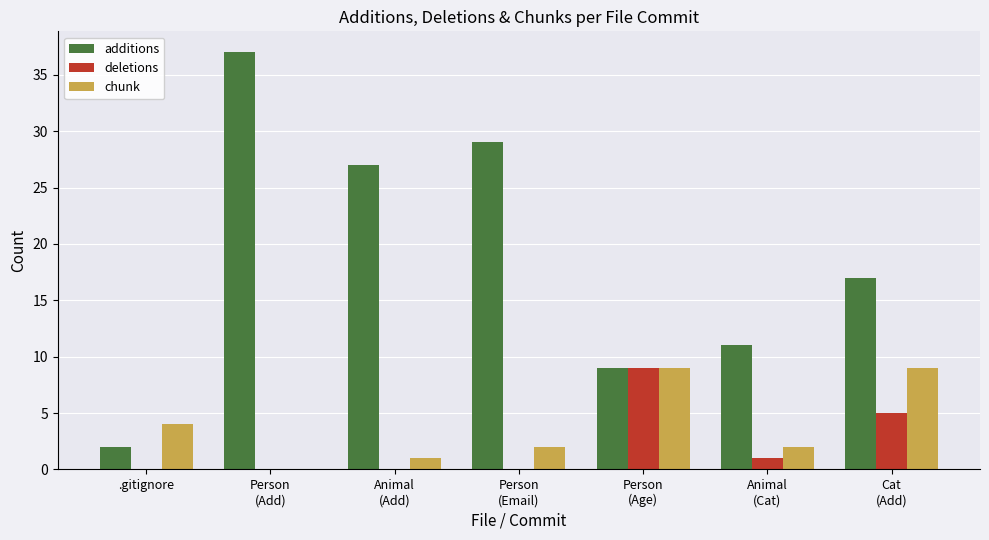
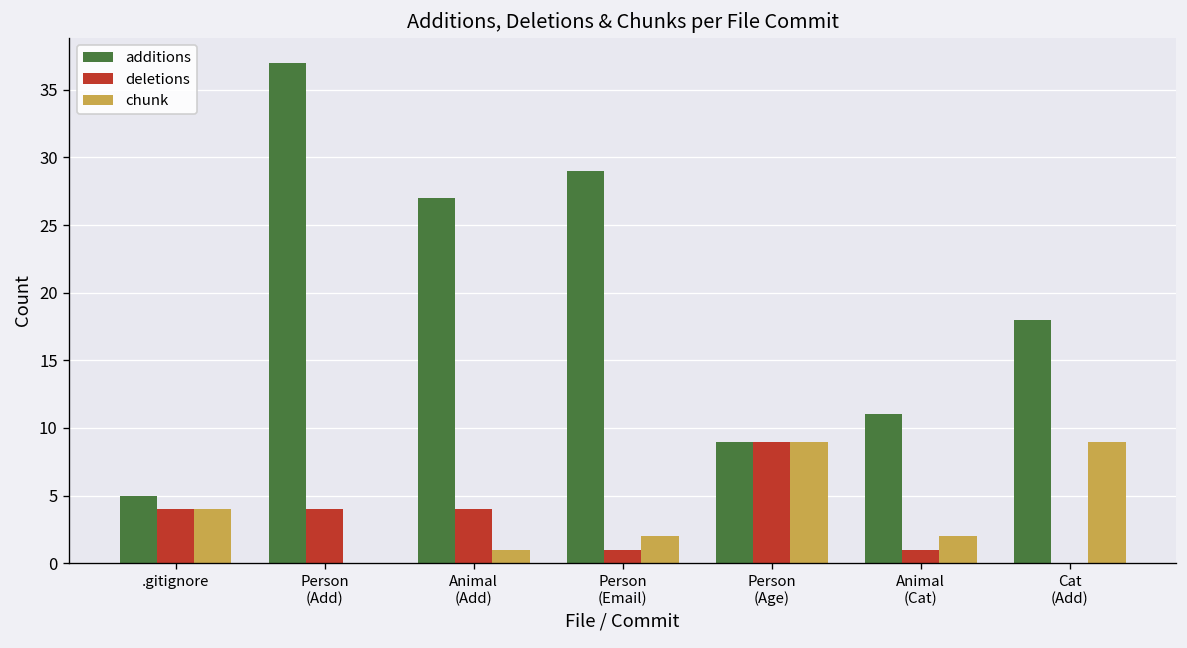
  {
    "additions": {
-     ".gitignore": 2,
+     ".gitignore": 5,
      "Person (Add)": 37,
      "Animal (Add)": 27,
      "Person (Email)": 29,
      "Person (Age)": 9,
      "Animal (Cat)": 11,
-     "Cat (Add)": 17
+     "Cat (Add)": 18
    },
    "deletions": {
-     ".gitignore": 0,
-     "Person (Add)": 0,
-     "Animal (Add)": 0,
-     "Person (Email)": 0,
+     ".gitignore": 4,
+     "Person (Add)": 4,
+     "Animal (Add)": 4,
+     "Person (Email)": 1,
      "Person (Age)": 9,
      "Animal (Cat)": 1,
-     "Cat (Add)": 5
+     "Cat (Add)": 0
    },
    "chunk": {
      ".gitignore": 4,
      "Person (Add)": 0,
      "Animal (Add)": 1,
      "Person (Email)": 2,
      "Person (Age)": 9,
      "Animal (Cat)": 2,
      "Cat (Add)": 9
    }
  }
